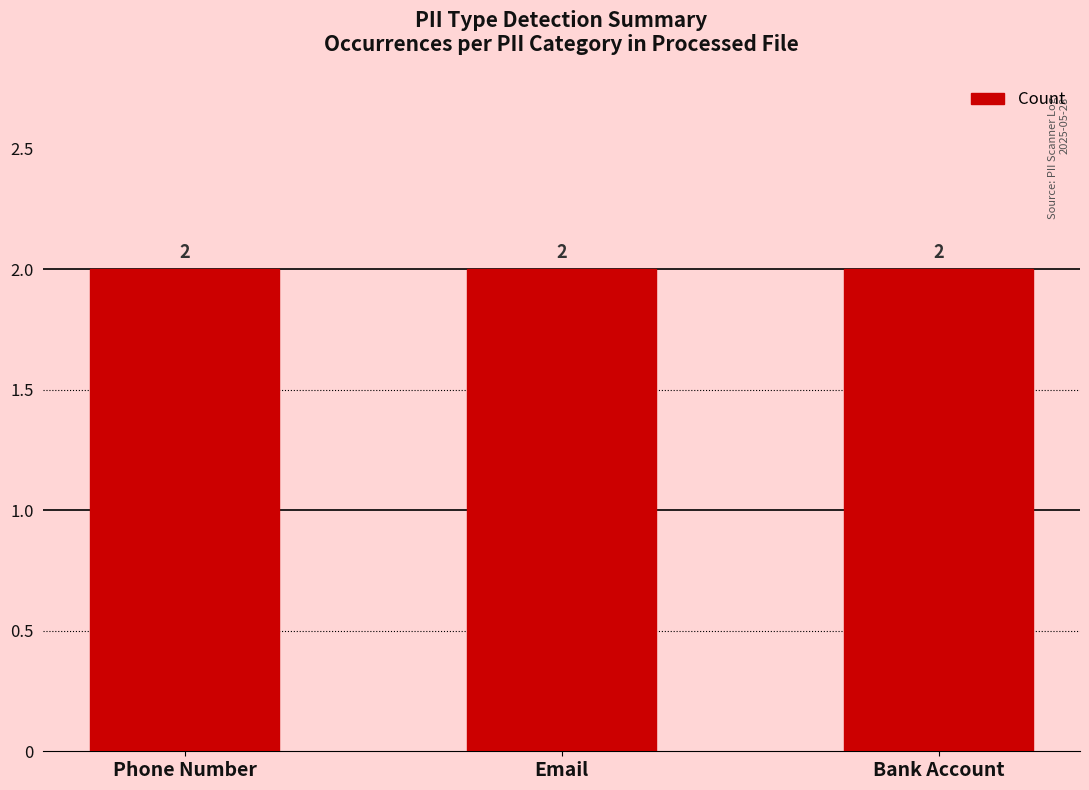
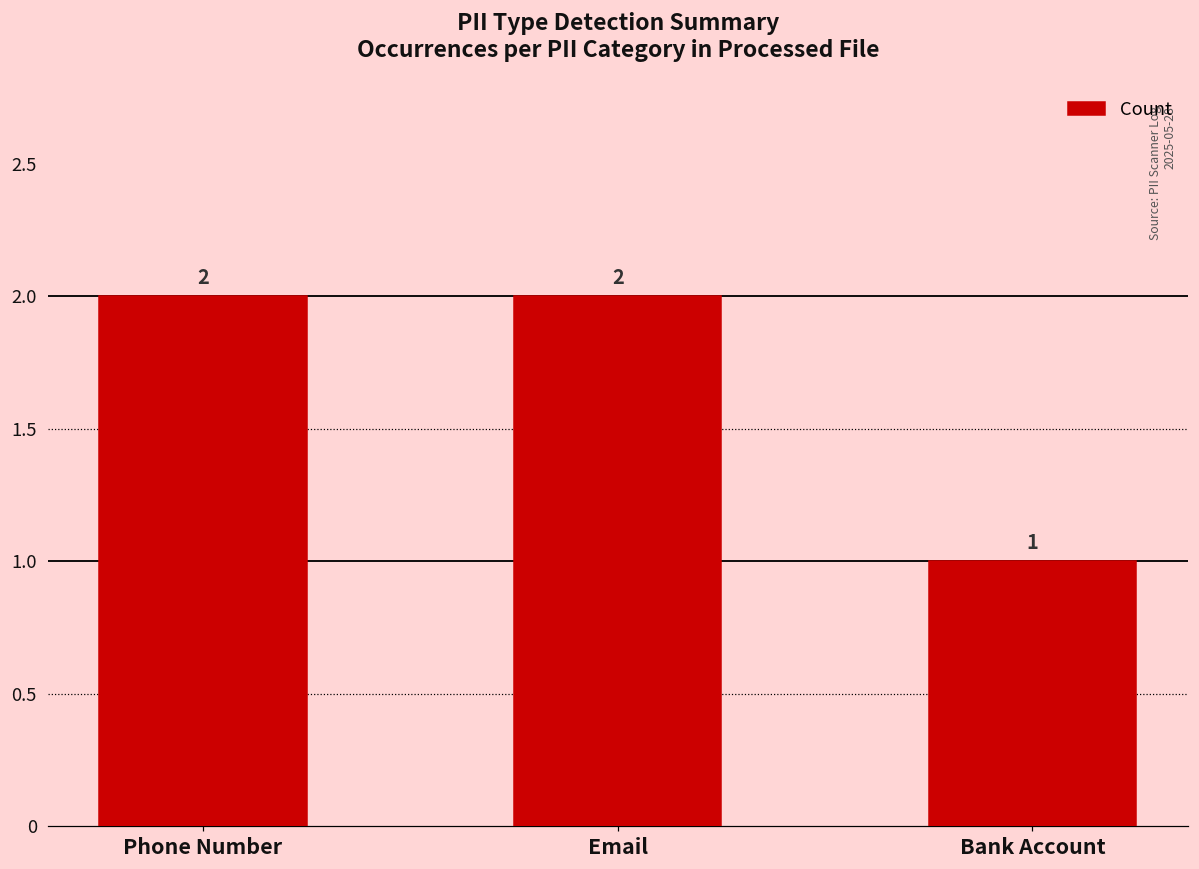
  {
    "Phone Number": 2,
    "Email": 2,
-   "Bank Account": 2
+   "Bank Account": 1
  }
